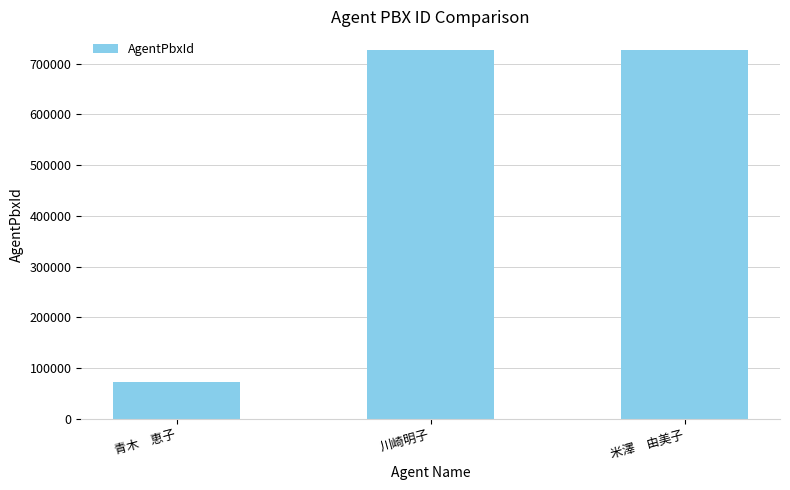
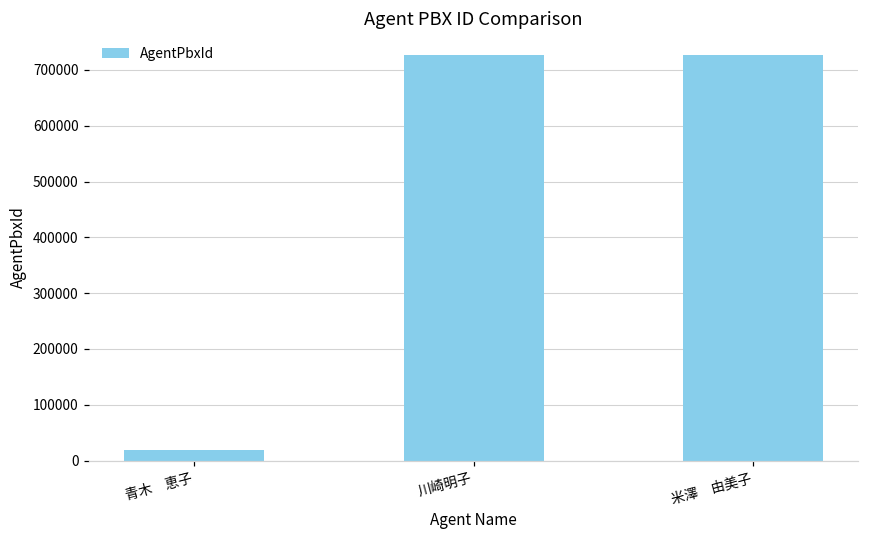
  {
-   "青木 恵子": 70000,
+   "青木 恵子": 20000,
    "川崎明子": 730000,
    "米澤 由美子": 730000
  }
